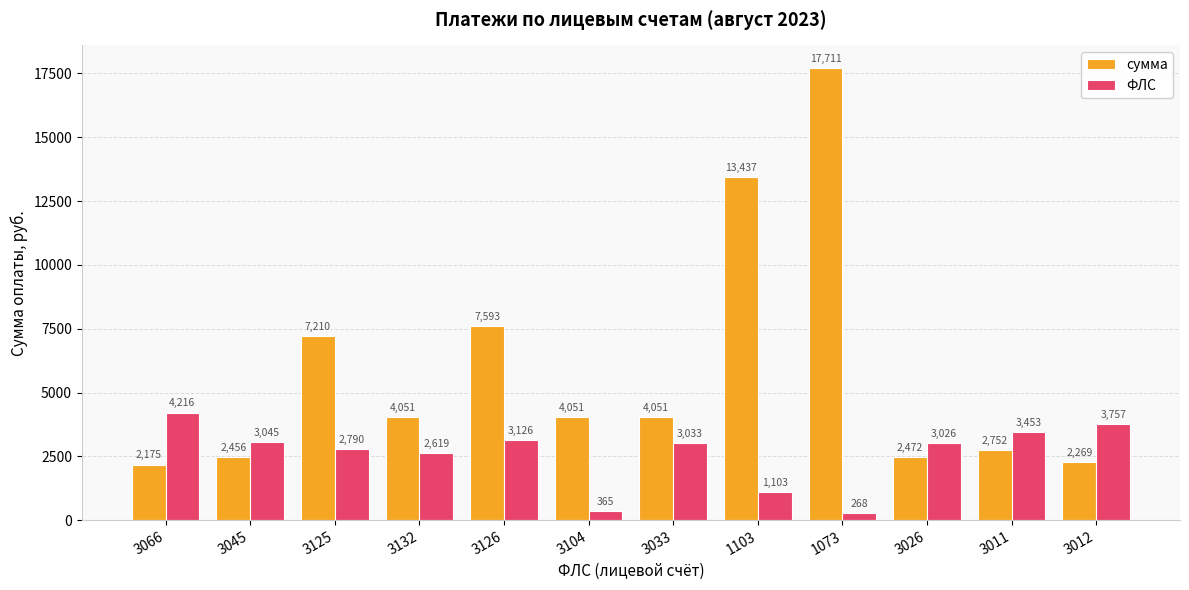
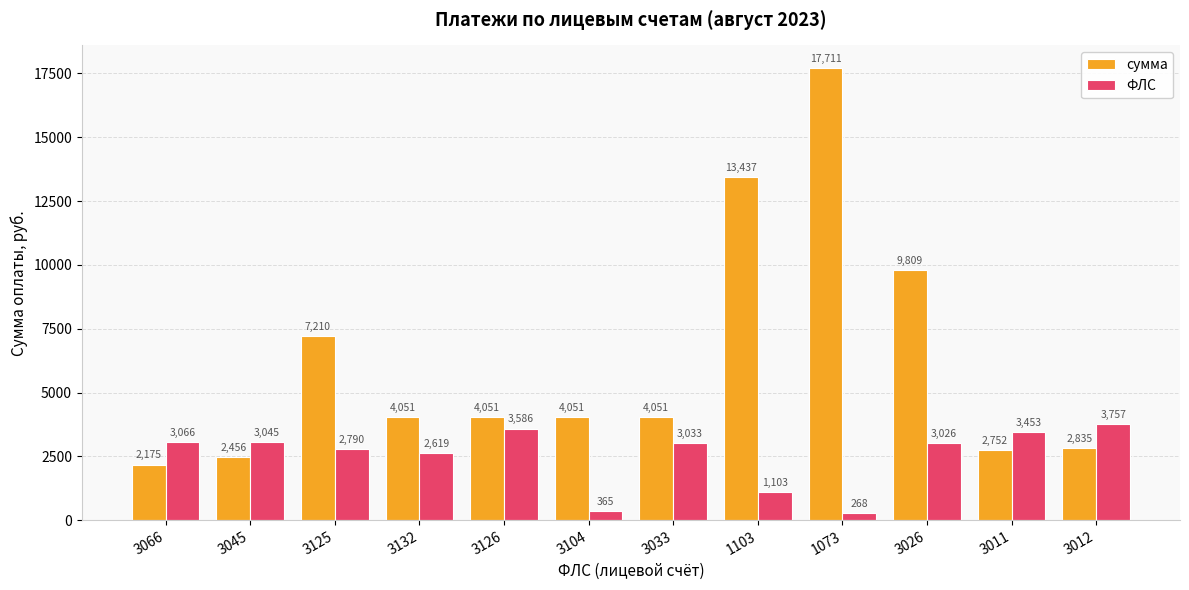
  {
    "сумма": {
      "3066": "2,175",
      "3045": "2,456",
      "3125": "7,210",
      "3132": "4,051",
-     "3126": "7,593",
+     "3126": "4,051",
      "3104": "4,051",
      "3033": "4,051",
      "1103": "13,437",
      "1073": "17,711",
-     "3026": "2,472",
+     "3026": "9,809",
      "3011": "2,752",
-     "3012": "2,269"
+     "3012": "2,835"
    },
    "ФЛС": {
-     "3066": "4,216",
+     "3066": "3,066",
      "3045": "3,045",
      "3125": "2,790",
      "3132": "2,619",
-     "3126": "3,126",
+     "3126": "3,586",
      "3104": "365",
      "3033": "3,033",
      "1103": "1,103",
      "1073": "268",
      "3026": "3,026",
      "3011": "3,453",
      "3012": "3,757"
    }
  }
